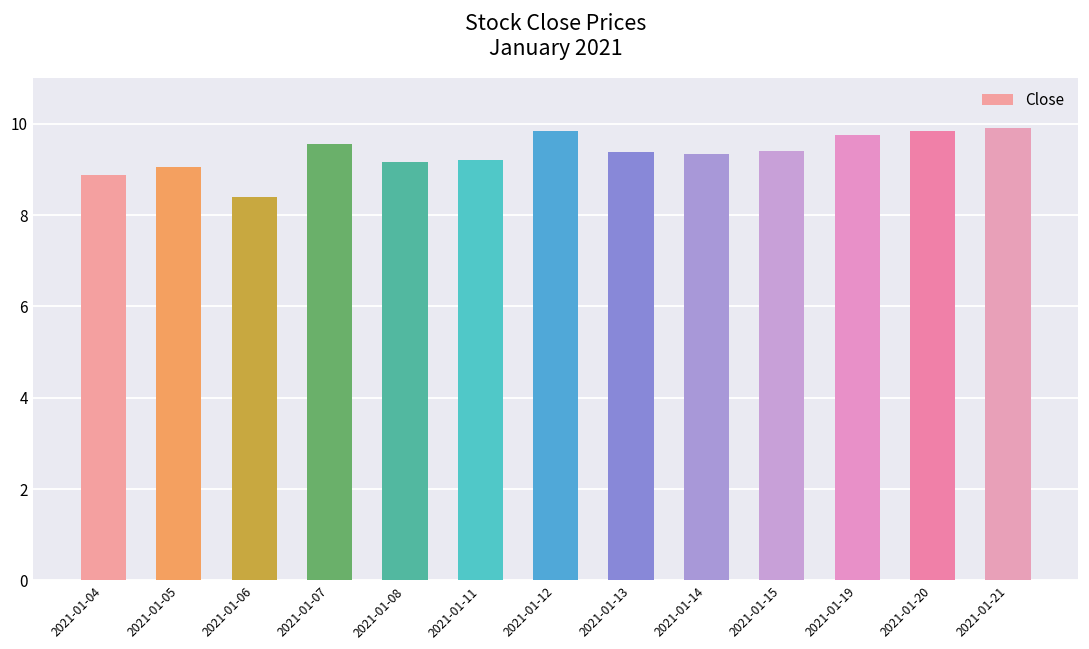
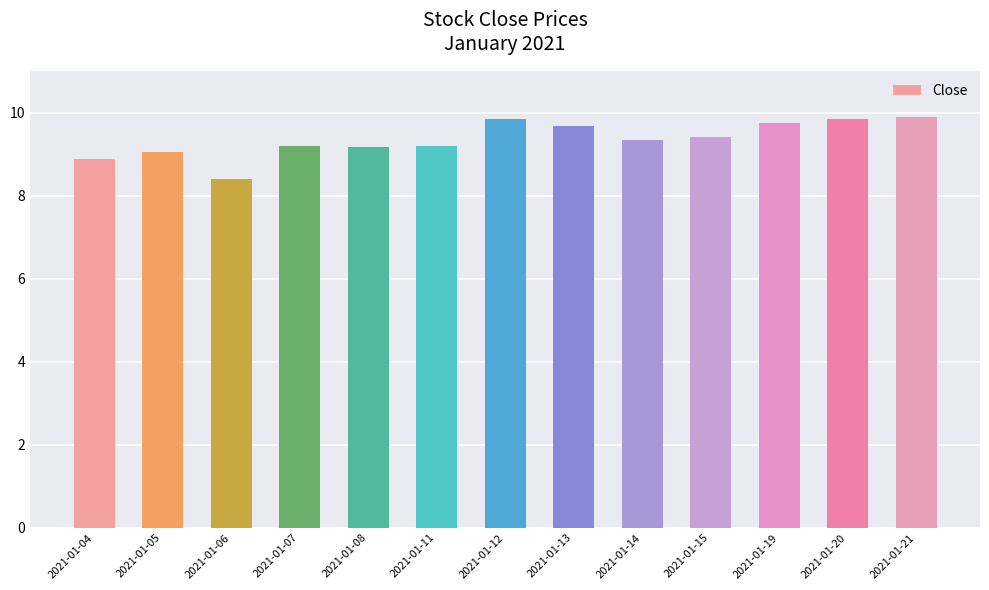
  {
    "2021-01-04": 8.9,
    "2021-01-05": 9.1,
    "2021-01-06": 8.4,
-   "2021-01-07": 9.6,
+   "2021-01-07": 9.2,
    "2021-01-08": 9.2,
    "2021-01-11": 9.2,
    "2021-01-12": 9.8,
-   "2021-01-13": 9.4,
+   "2021-01-13": 9.7,
    "2021-01-14": 9.3,
    "2021-01-15": 9.4,
    "2021-01-19": 9.8,
    "2021-01-20": 9.8,
    "2021-01-21": 9.9
  }
